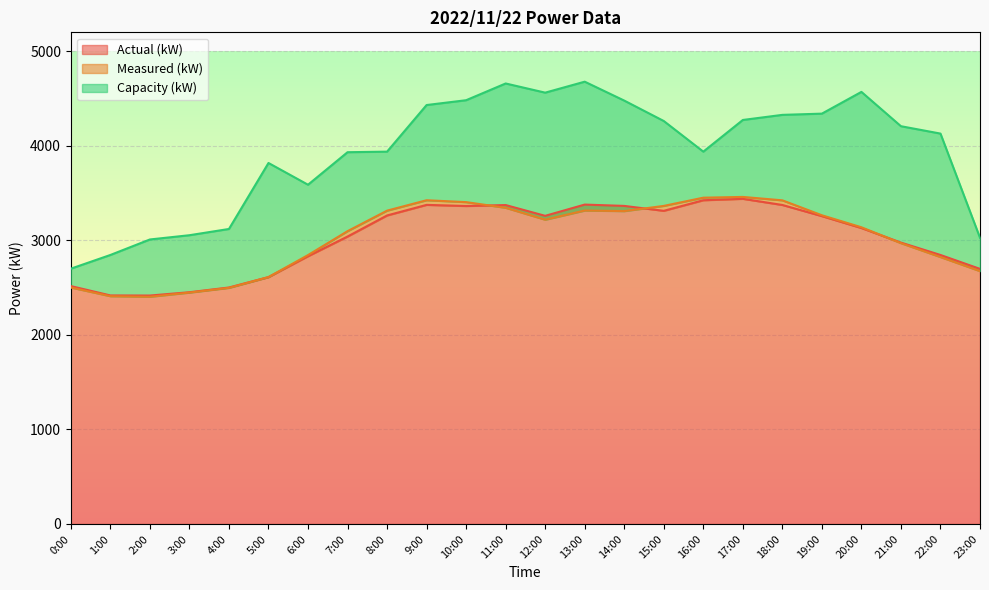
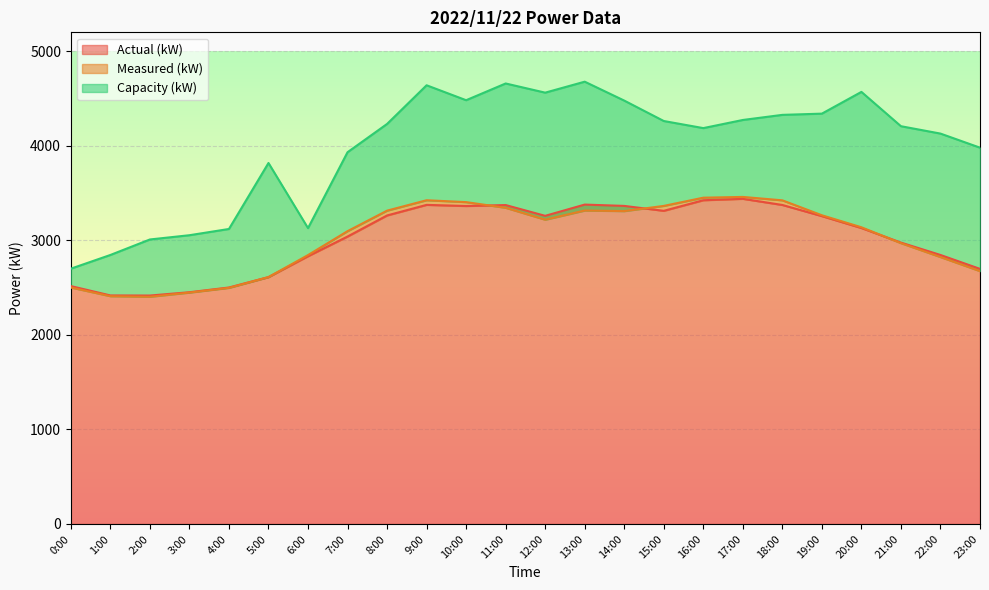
  {
    "Capacity (kW)": {
      "0:00": 2700,
      "1:00": 2800,
      "2:00": 3000,
      "3:00": 3100,
      "4:00": 3100,
      "5:00": 3800,
-     "6:00": 3600,
+     "6:00": 3100,
      "7:00": 3900,
-     "8:00": 3900,
-     "9:00": 4400,
+     "8:00": 4200,
+     "9:00": 4600,
      "10:00": 4500,
      "11:00": 4700,
      "12:00": 4600,
      "13:00": 4700,
      "14:00": 4500,
      "15:00": 4300,
-     "16:00": 3900,
+     "16:00": 4200,
      "17:00": 4300,
      "18:00": 4300,
      "19:00": 4300,
      "20:00": 4600,
      "21:00": 4200,
      "22:00": 4100,
-     "23:00": 3000
+     "23:00": 4000
    }
  }
